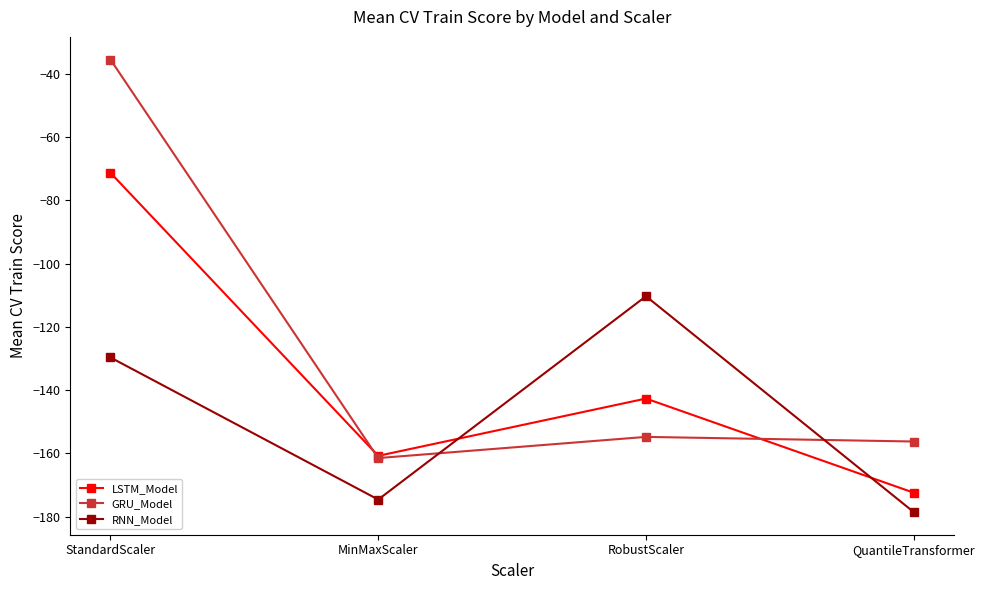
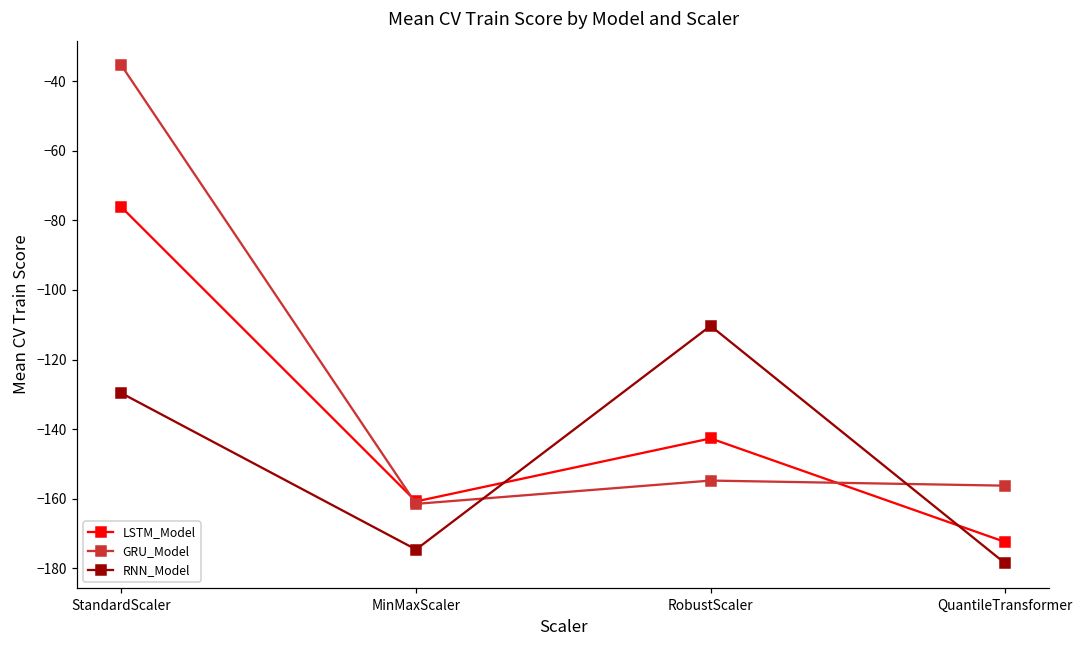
  {
    "LSTM_Model": {
-     "StandardScaler": -71,
+     "StandardScaler": -76,
      "RobustScaler": -143,
      "QuantileTransformer": -172
    },
    "GRU_Model": {
      "StandardScaler": -35,
      "RobustScaler": -155,
      "QuantileTransformer": -156
    },
    "RNN_Model": {
      "StandardScaler": -130,
      "MinMaxScaler": -175,
      "RobustScaler": -110,
      "QuantileTransformer": -179
    }
  }
